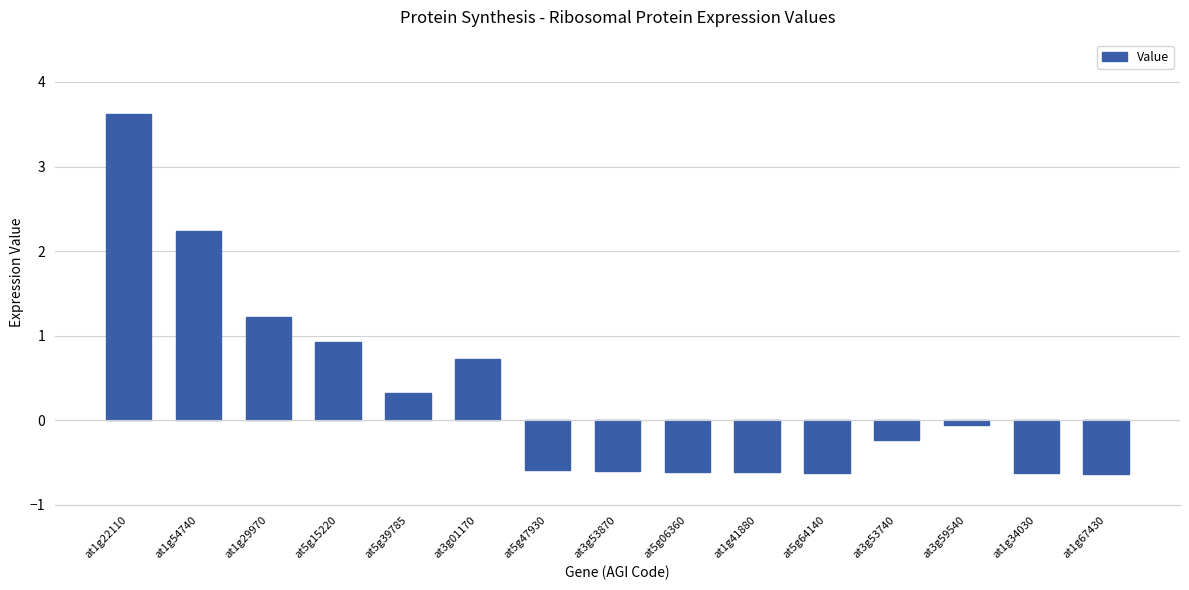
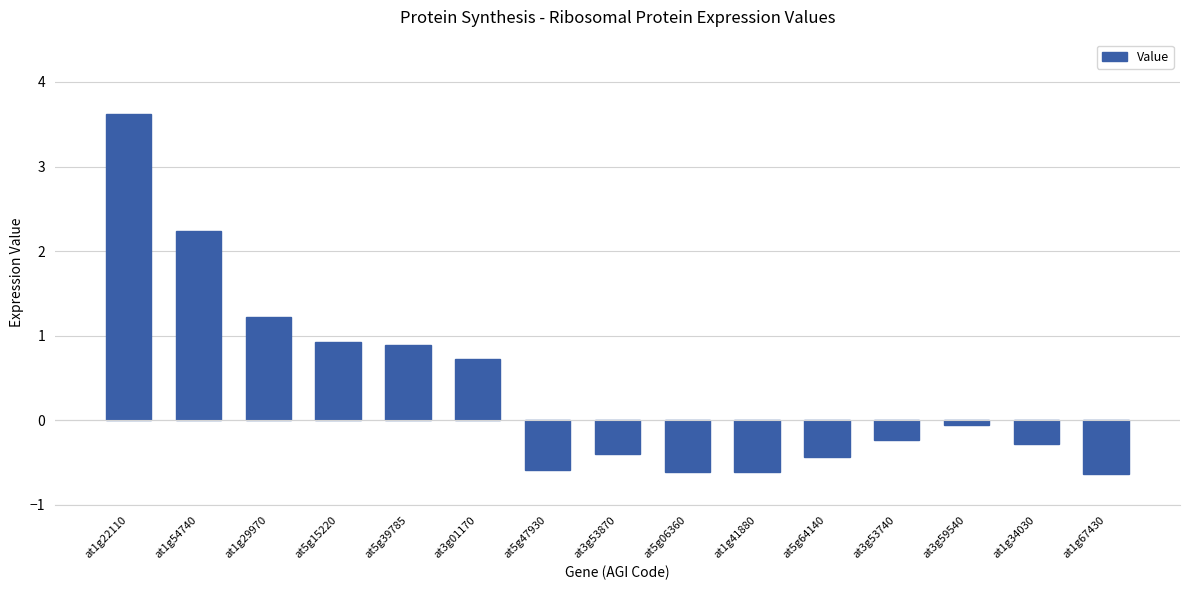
  {
    "at1g22110": 3.6,
    "at1g54740": 2.2,
    "at1g29970": 1.2,
    "at5g15220": 0.9,
-   "at5g39785": 0.3,
+   "at5g39785": 0.9,
    "at3g01170": 0.7,
    "at5g47930": -0.6,
-   "at3g53870": -0.6,
+   "at3g53870": -0.4,
    "at5g06360": -0.6,
    "at1g41880": -0.6,
-   "at5g64140": -0.6,
+   "at5g64140": -0.4,
    "at3g53740": -0.2,
    "at3g59540": -0.1,
-   "at1g34030": -0.6,
+   "at1g34030": -0.3,
    "at1g67430": -0.6
  }
